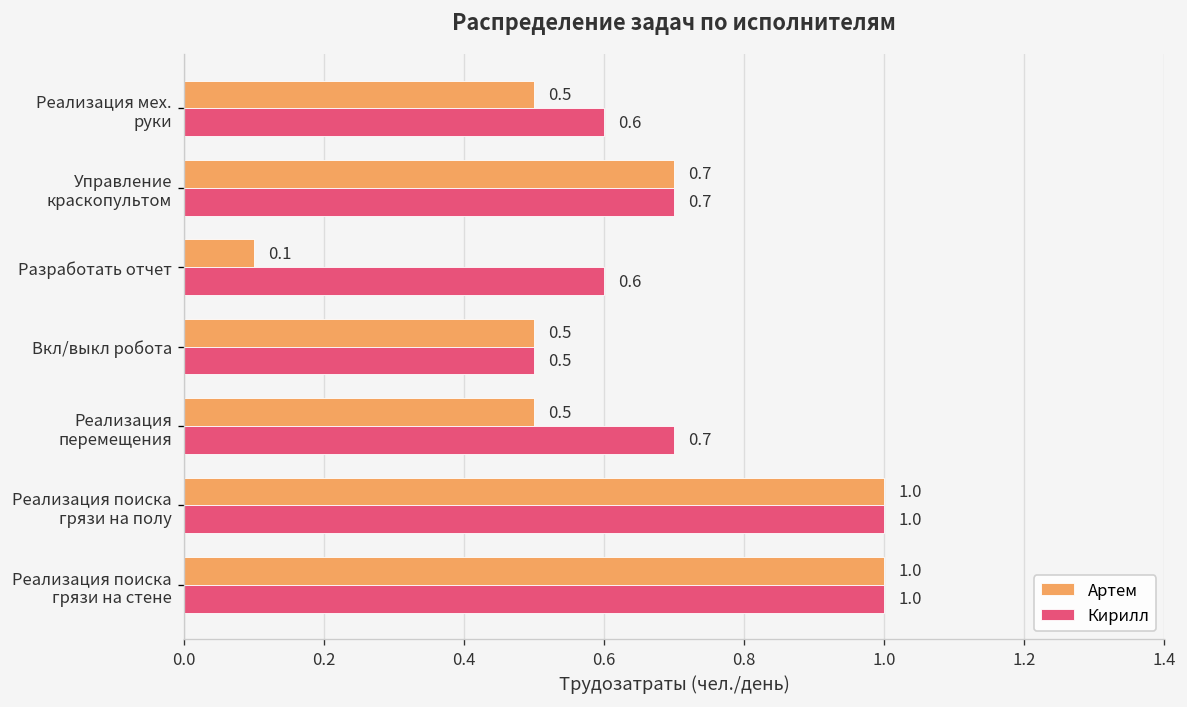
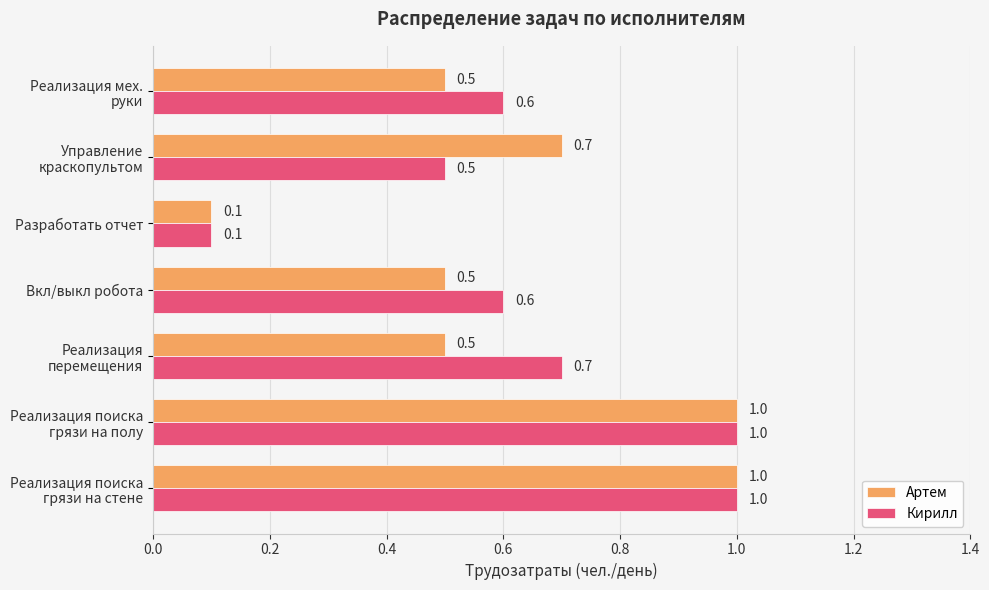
  {
    "Артем": {
      "Реализация мех. руки": 0.5,
      "Управление краскопультом": 0.7,
      "Разработать отчет": 0.1,
      "Вкл/выкл робота": 0.5,
      "Реализация перемещения": 0.5,
      "Реализация поиска грязи на полу": 1.0,
      "Реализация поиска грязи на стене": 1.0
    },
    "Кирилл": {
      "Реализация мех. руки": 0.6,
-     "Управление краскопультом": 0.7,
-     "Разработать отчет": 0.6,
-     "Вкл/выкл робота": 0.5,
+     "Управление краскопультом": 0.5,
+     "Разработать отчет": 0.1,
+     "Вкл/выкл робота": 0.6,
      "Реализация перемещения": 0.7,
      "Реализация поиска грязи на полу": 1.0,
      "Реализация поиска грязи на стене": 1.0
    }
  }
